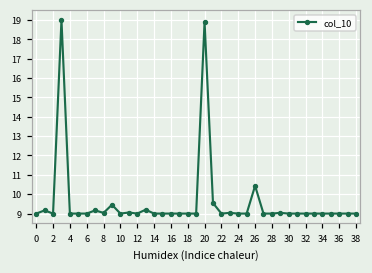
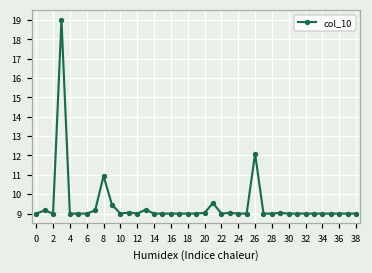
  {
    "0": 9.0,
    "2": 9.0,
    "4": 9.0,
    "6": 9.0,
-   "8": 9.0,
+   "8": 10.9,
    "10": 9.0,
    "12": 9.0,
    "14": 9.0,
    "16": 9.0,
    "18": 9.0,
-   "20": 18.9,
+   "20": 9.0,
    "22": 9.0,
    "24": 9.0,
-   "26": 10.4,
+   "26": 12.1,
    "28": 9.0,
    "30": 9.0,
    "32": 9.0,
    "34": 9.0,
    "36": 9.0,
    "38": 9.0
  }
